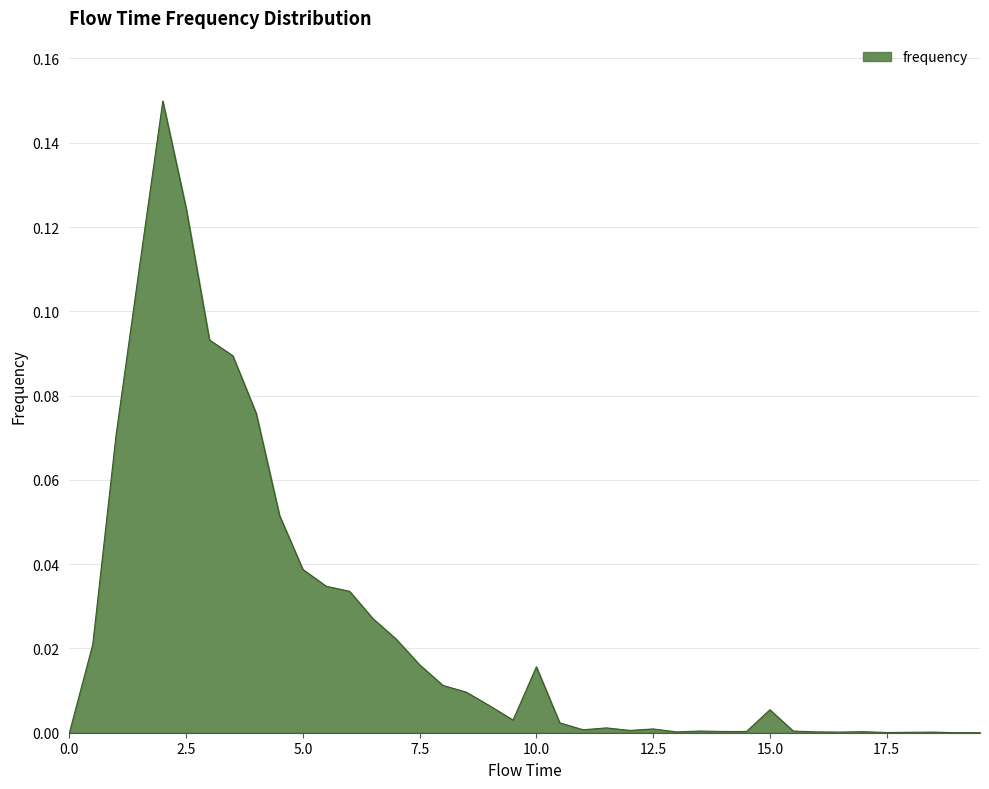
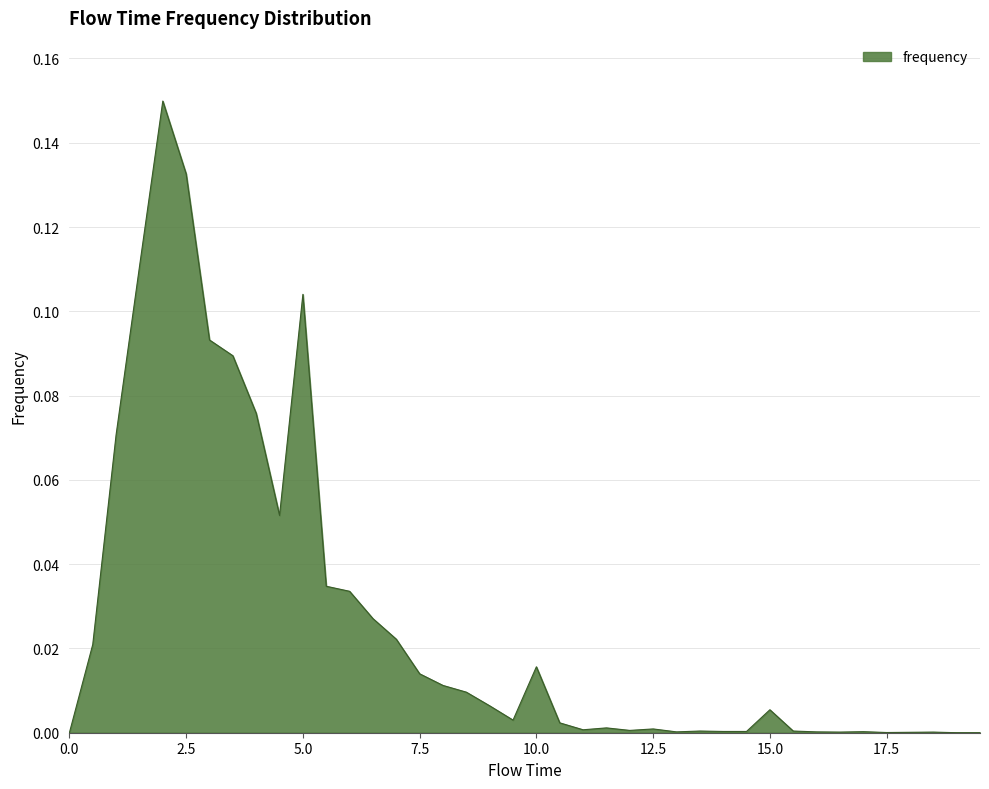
  {
    "0.0": 0.000,
-   "2.5": 0.124,
-   "5.0": 0.039,
-   "7.5": 0.016,
+   "2.5": 0.133,
+   "5.0": 0.104,
+   "7.5": 0.014,
    "10.0": 0.016,
    "12.5": 0.001,
    "15.0": 0.005,
    "17.5": 0.000
  }
